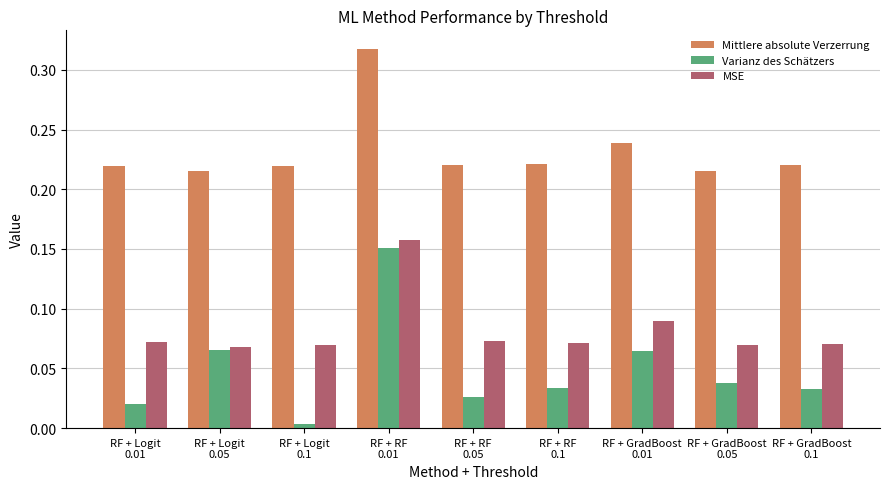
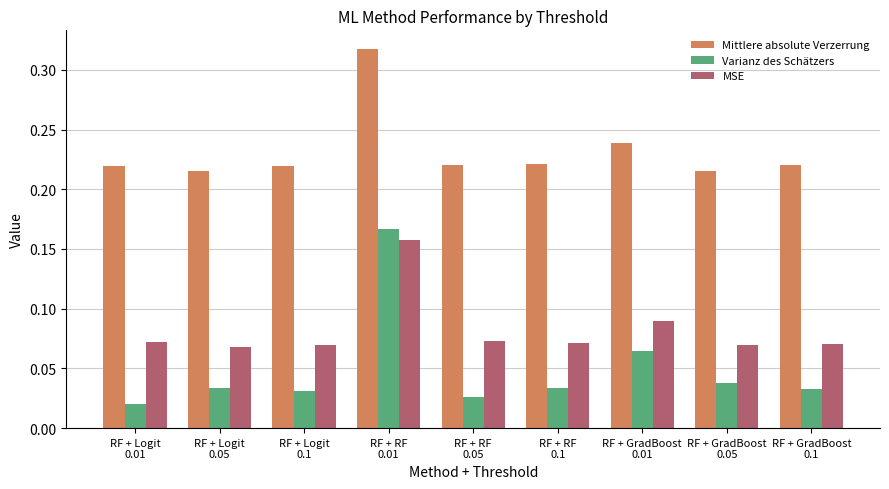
  {
    "Varianz des Schätzers": {
      "RF + Logit 0.01": 0.021,
-     "RF + Logit 0.05": 0.066,
-     "RF + Logit 0.1": 0.003,
-     "RF + RF 0.01": 0.150,
+     "RF + Logit 0.05": 0.034,
+     "RF + Logit 0.1": 0.031,
+     "RF + RF 0.01": 0.167,
      "RF + RF 0.05": 0.026,
      "RF + RF 0.1": 0.034,
      "RF + GradBoost 0.01": 0.064,
      "RF + GradBoost 0.05": 0.038,
      "RF + GradBoost 0.1": 0.033
    }
  }
